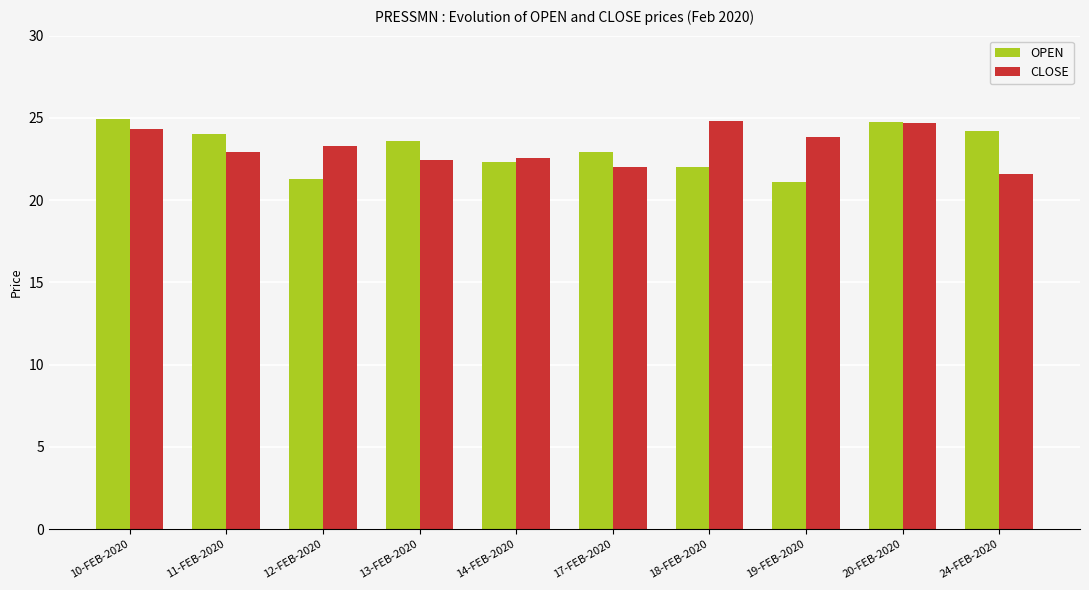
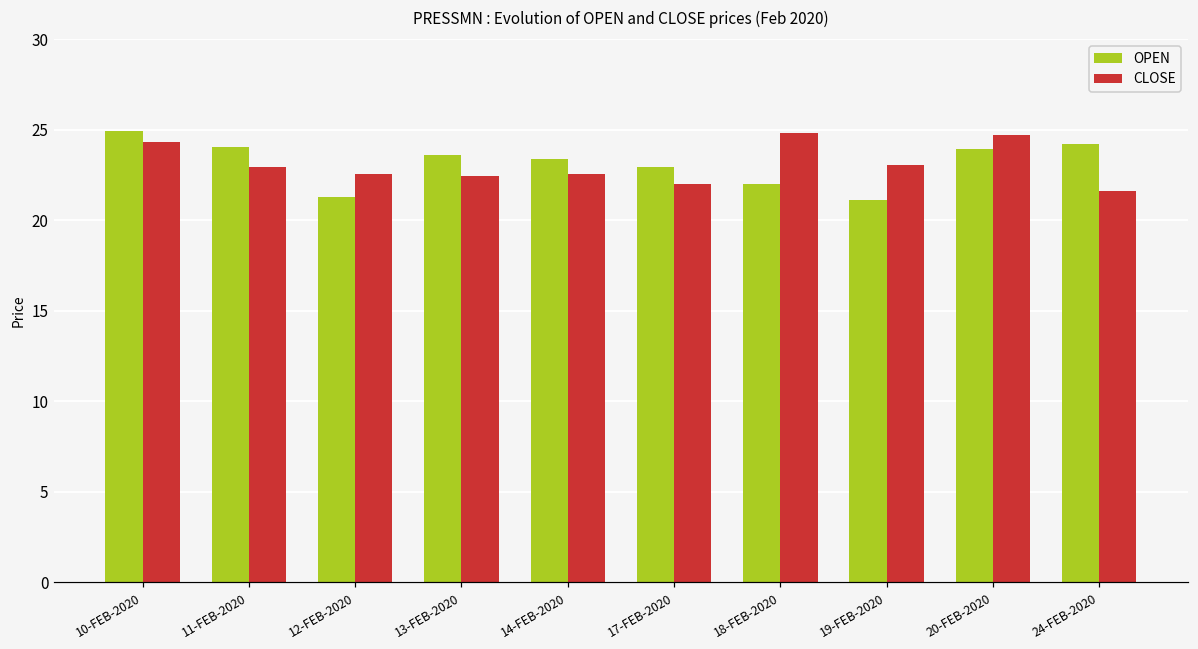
  {
    "OPEN": {
      "10-FEB-2020": 25.0,
      "11-FEB-2020": 24.1,
      "12-FEB-2020": 21.3,
      "13-FEB-2020": 23.6,
-     "14-FEB-2020": 22.3,
+     "14-FEB-2020": 23.4,
      "17-FEB-2020": 23.0,
      "18-FEB-2020": 22.0,
      "19-FEB-2020": 21.1,
-     "20-FEB-2020": 24.8,
+     "20-FEB-2020": 24.0,
      "24-FEB-2020": 24.2
    },
    "CLOSE": {
      "10-FEB-2020": 24.3,
      "11-FEB-2020": 23.0,
-     "12-FEB-2020": 23.3,
+     "12-FEB-2020": 22.6,
      "13-FEB-2020": 22.5,
      "14-FEB-2020": 22.6,
      "17-FEB-2020": 22.0,
      "18-FEB-2020": 24.8,
-     "19-FEB-2020": 23.8,
+     "19-FEB-2020": 23.1,
      "20-FEB-2020": 24.7,
      "24-FEB-2020": 21.6
    }
  }
